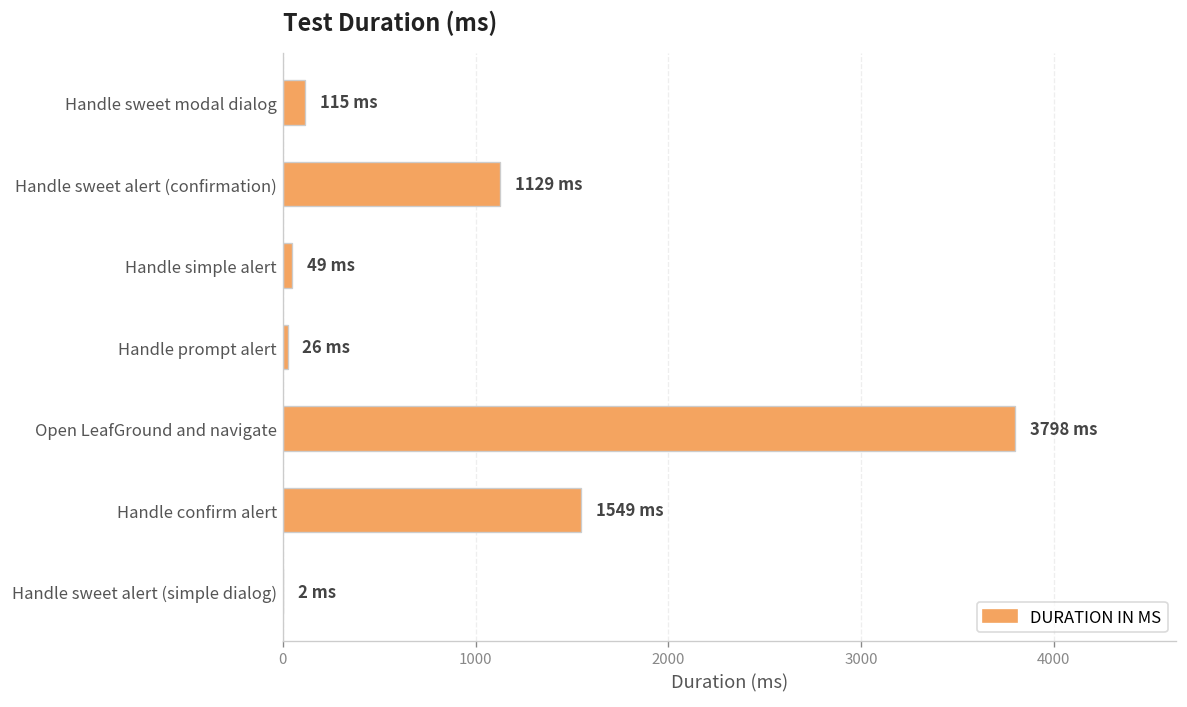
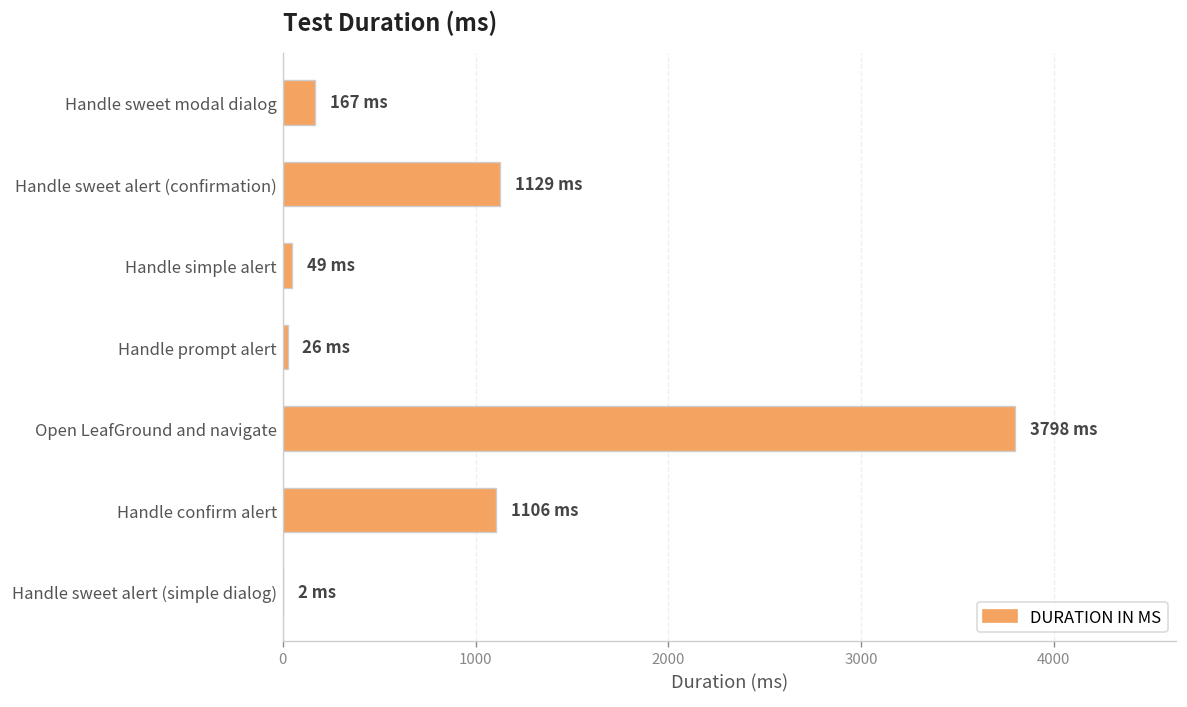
  {
-   "Handle sweet modal dialog": 115,
+   "Handle sweet modal dialog": 167,
    "Handle sweet alert (confirmation)": 1129,
    "Handle simple alert": 49,
    "Handle prompt alert": 26,
    "Open LeafGround and navigate": 3798,
-   "Handle confirm alert": 1549,
+   "Handle confirm alert": 1106,
    "Handle sweet alert (simple dialog)": 2
  }
